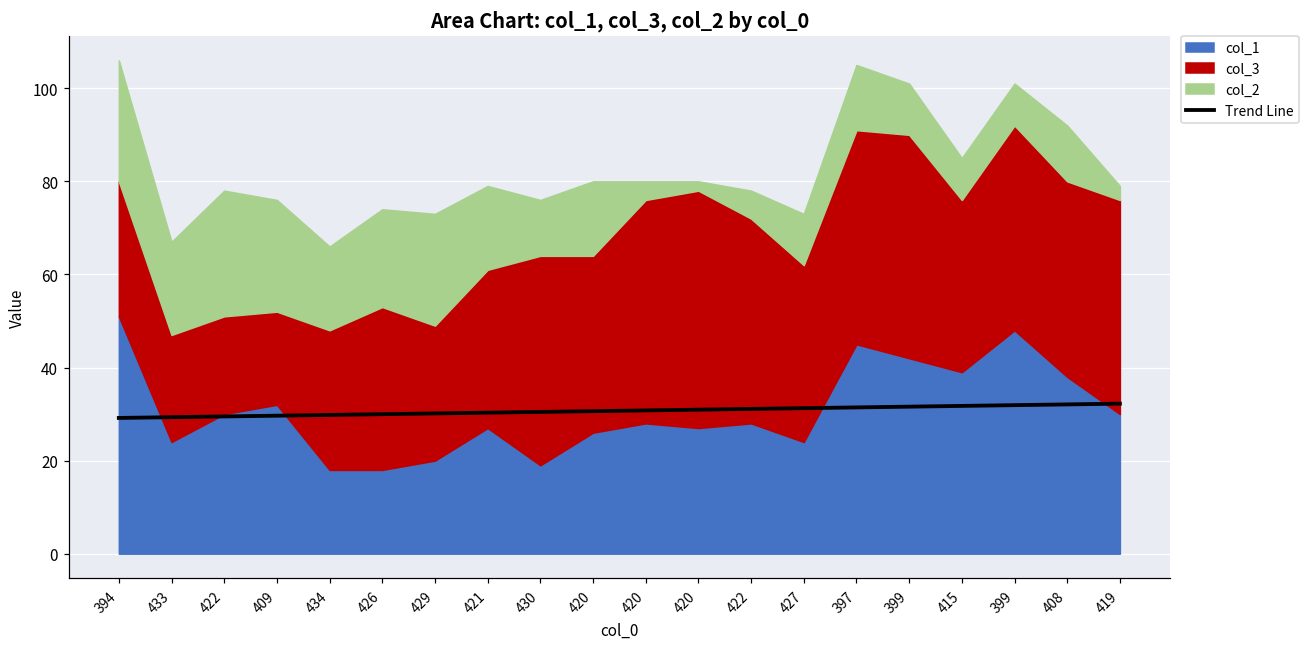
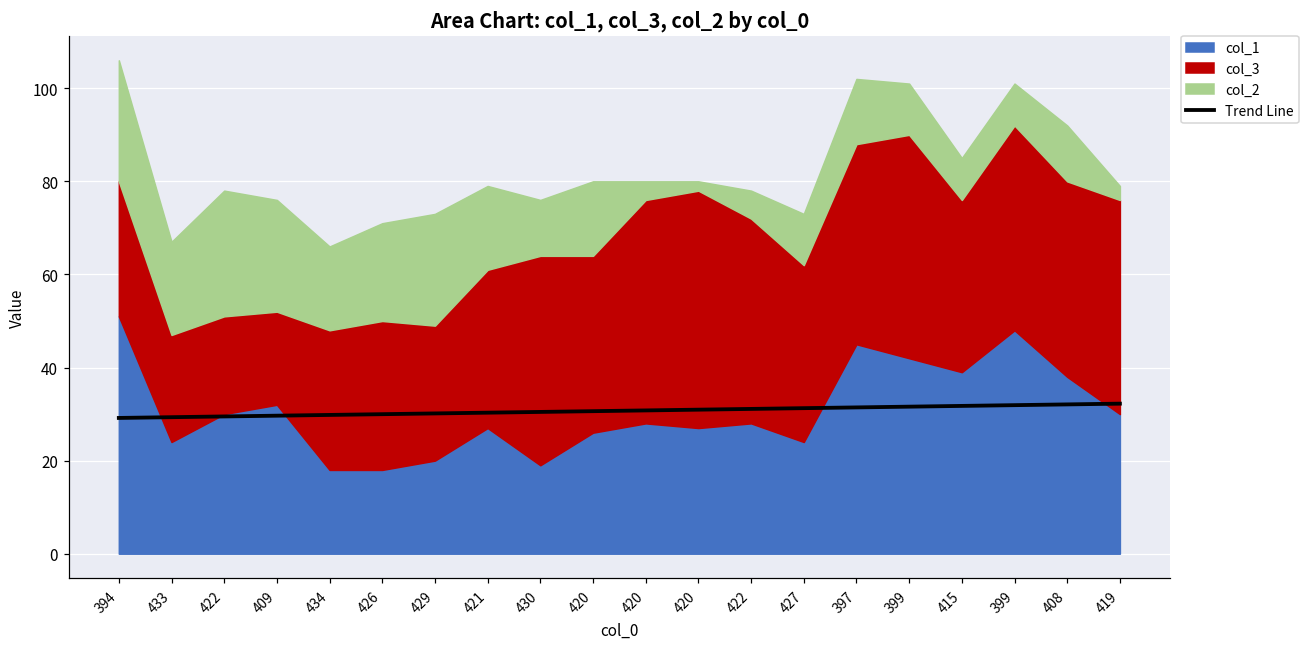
  {
    "col_1": {
      "394": 51,
      "433": 24,
      "409": 32,
      "434": 18,
      "426": 18,
      "429": 20,
      "421": 27,
      "430": 19,
      "427": 24,
      "397": 45,
      "415": 39,
      "408": 38,
      "419": 30
    },
    "col_3": {
      "394": 80,
      "433": 47,
      "409": 52,
      "434": 48,
-     "426": 35,
+     "426": 32,
      "429": 49,
      "421": 61,
      "430": 64,
      "427": 62,
-     "397": 46,
+     "397": 43,
      "415": 76,
      "408": 80,
      "419": 76
    },
    "col_2": {
      "394": 26,
      "433": 20,
      "409": 24,
      "434": 18,
      "426": 21,
      "429": 24,
      "421": 18,
      "430": 12,
      "427": 11,
      "397": 14,
      "415": 9,
      "408": 12,
      "419": 3
    },
    "Trend Line": {
      "394": 29,
      "433": 29,
      "409": 30,
      "434": 30,
      "426": 30,
      "429": 30,
      "421": 30,
      "430": 30,
      "427": 31,
      "397": 31,
      "415": 32,
      "408": 32,
      "419": 32
    }
  }
